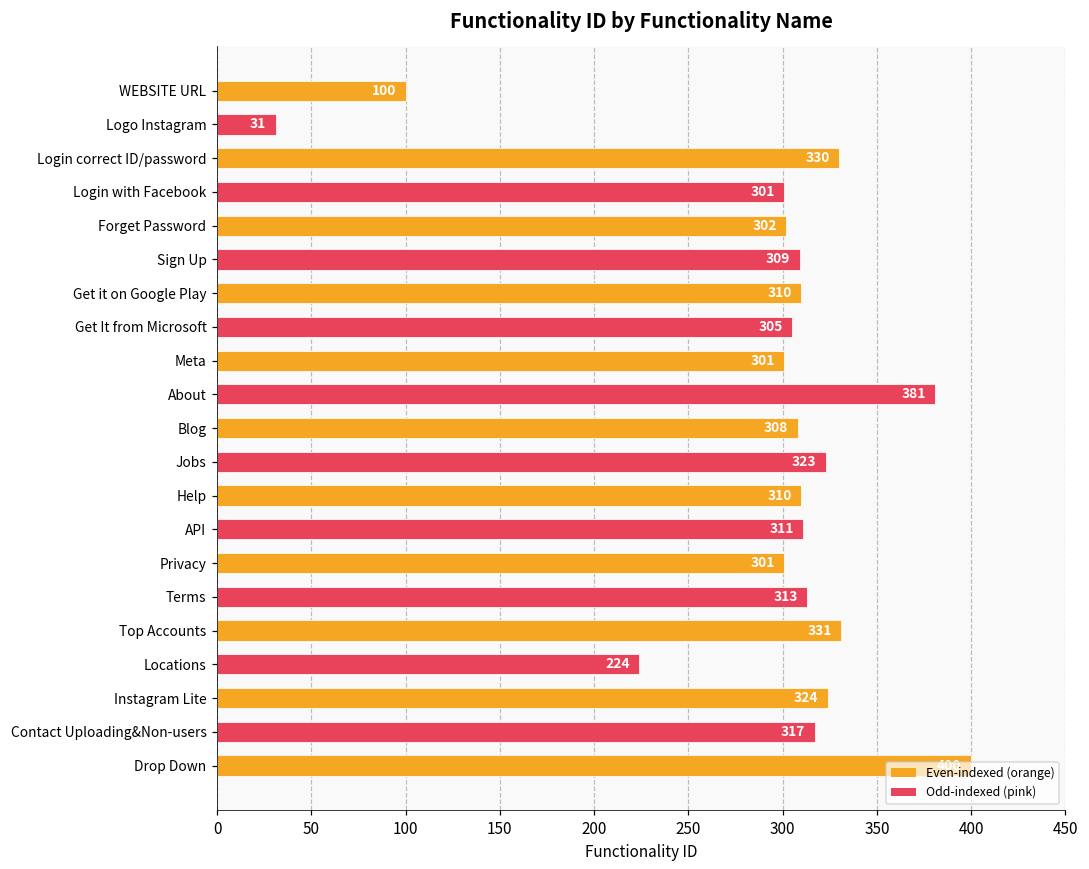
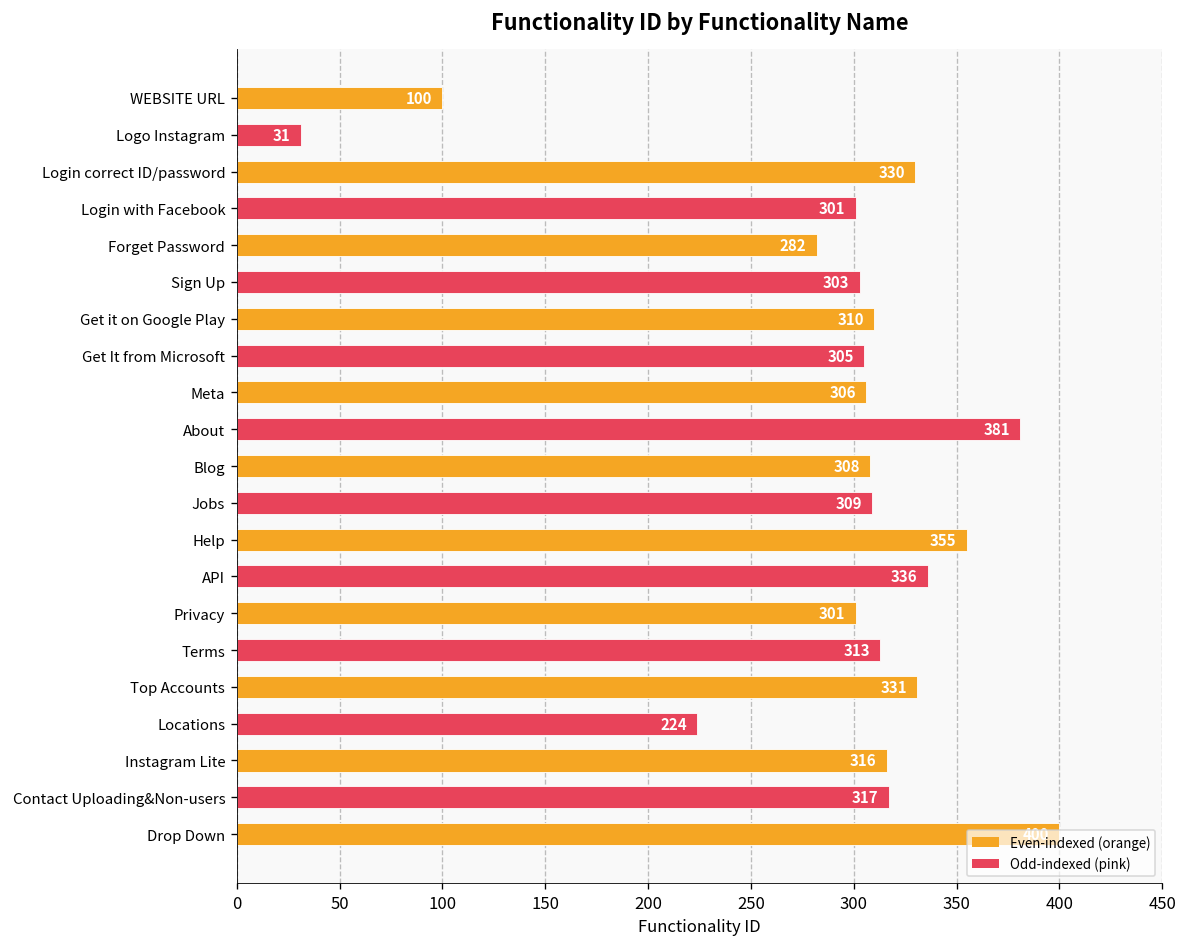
  {
    "WEBSITE URL": 100,
    "Logo Instagram": 31,
    "Login correct ID/password": 330,
    "Login with Facebook": 301,
-   "Forget Password": 302,
-   "Sign Up": 309,
+   "Forget Password": 282,
+   "Sign Up": 303,
    "Get it on Google Play": 310,
    "Get It from Microsoft": 305,
-   "Meta": 301,
+   "Meta": 306,
    "About": 381,
    "Blog": 308,
-   "Jobs": 323,
-   "Help": 310,
-   "API": 311,
+   "Jobs": 309,
+   "Help": 355,
+   "API": 336,
    "Privacy": 301,
    "Terms": 313,
    "Top Accounts": 331,
    "Locations": 224,
-   "Instagram Lite": 324,
+   "Instagram Lite": 316,
    "Contact Uploading&Non-users": 317
  }
